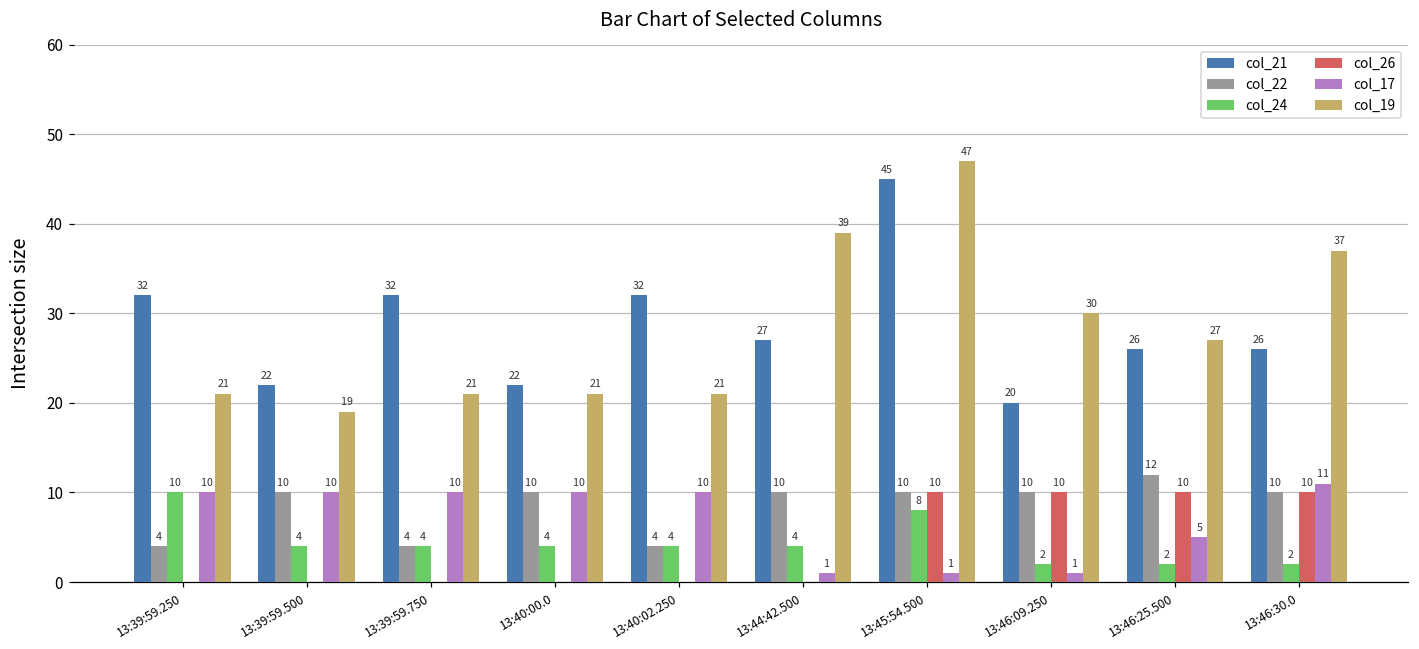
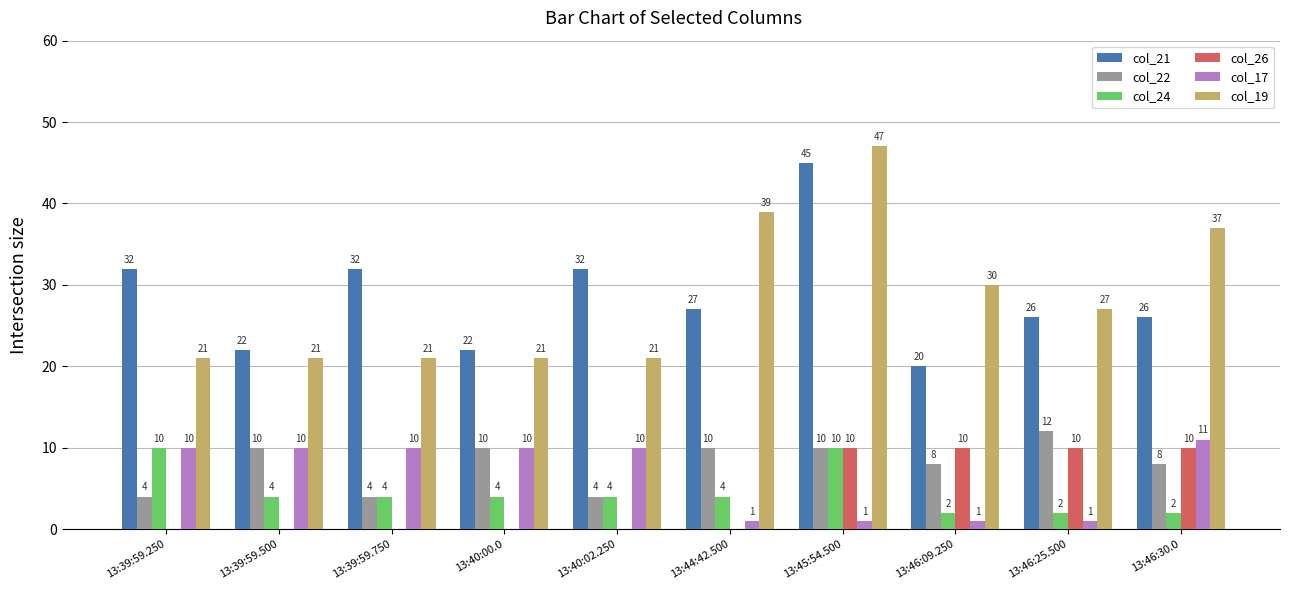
  {
    "col_21": {
      "13:39:59.250": 32,
      "13:39:59.500": 22,
      "13:39:59.750": 32,
      "13:40:00.0": 22,
      "13:40:02.250": 32,
      "13:44:42.500": 27,
      "13:45:54.500": 45,
      "13:46:09.250": 20,
      "13:46:25.500": 26,
      "13:46:30.0": 26
    },
    "col_22": {
      "13:39:59.250": 4,
      "13:39:59.500": 10,
      "13:39:59.750": 4,
      "13:40:00.0": 10,
      "13:40:02.250": 4,
      "13:44:42.500": 10,
      "13:45:54.500": 10,
-     "13:46:09.250": 10,
+     "13:46:09.250": 8,
      "13:46:25.500": 12,
-     "13:46:30.0": 10
+     "13:46:30.0": 8
    },
    "col_24": {
      "13:39:59.250": 10,
      "13:39:59.500": 4,
      "13:39:59.750": 4,
      "13:40:00.0": 4,
      "13:40:02.250": 4,
      "13:44:42.500": 4,
-     "13:45:54.500": 8,
+     "13:45:54.500": 10,
      "13:46:09.250": 2,
      "13:46:25.500": 2,
      "13:46:30.0": 2
    },
    "col_26": {
      "13:45:54.500": 10,
      "13:46:09.250": 10,
      "13:46:25.500": 10,
      "13:46:30.0": 10
    },
    "col_17": {
      "13:39:59.250": 10,
      "13:39:59.500": 10,
      "13:39:59.750": 10,
      "13:40:00.0": 10,
      "13:40:02.250": 10,
      "13:44:42.500": 1,
      "13:45:54.500": 1,
      "13:46:09.250": 1,
-     "13:46:25.500": 5,
+     "13:46:25.500": 1,
      "13:46:30.0": 11
    },
    "col_19": {
      "13:39:59.250": 21,
-     "13:39:59.500": 19,
+     "13:39:59.500": 21,
      "13:39:59.750": 21,
      "13:40:00.0": 21,
      "13:40:02.250": 21,
      "13:44:42.500": 39,
      "13:45:54.500": 47,
      "13:46:09.250": 30,
      "13:46:25.500": 27,
      "13:46:30.0": 37
    }
  }
